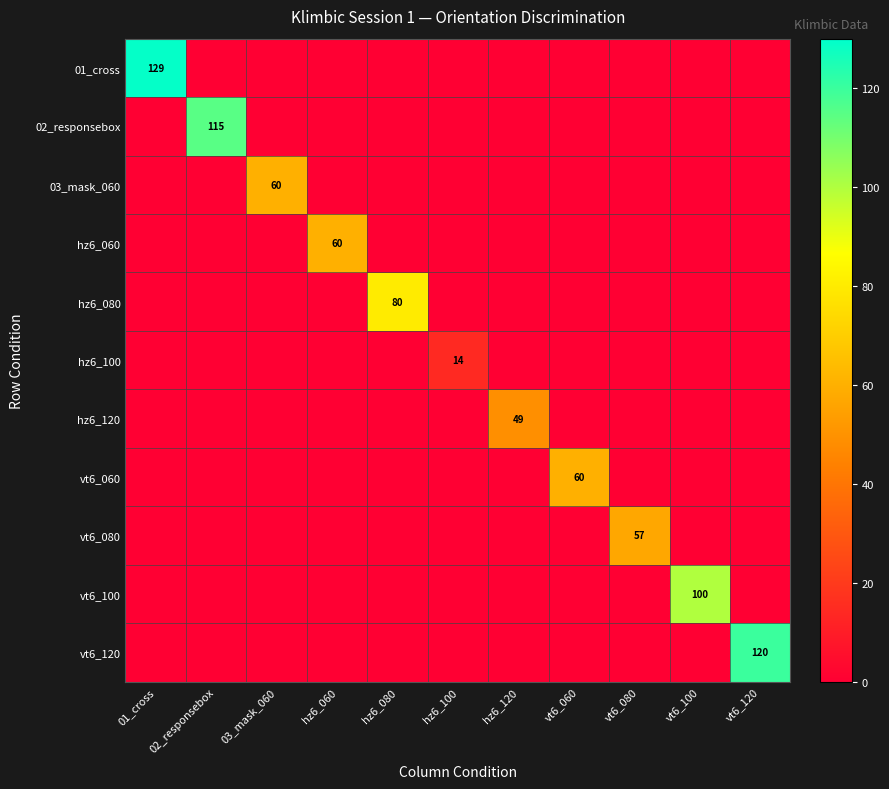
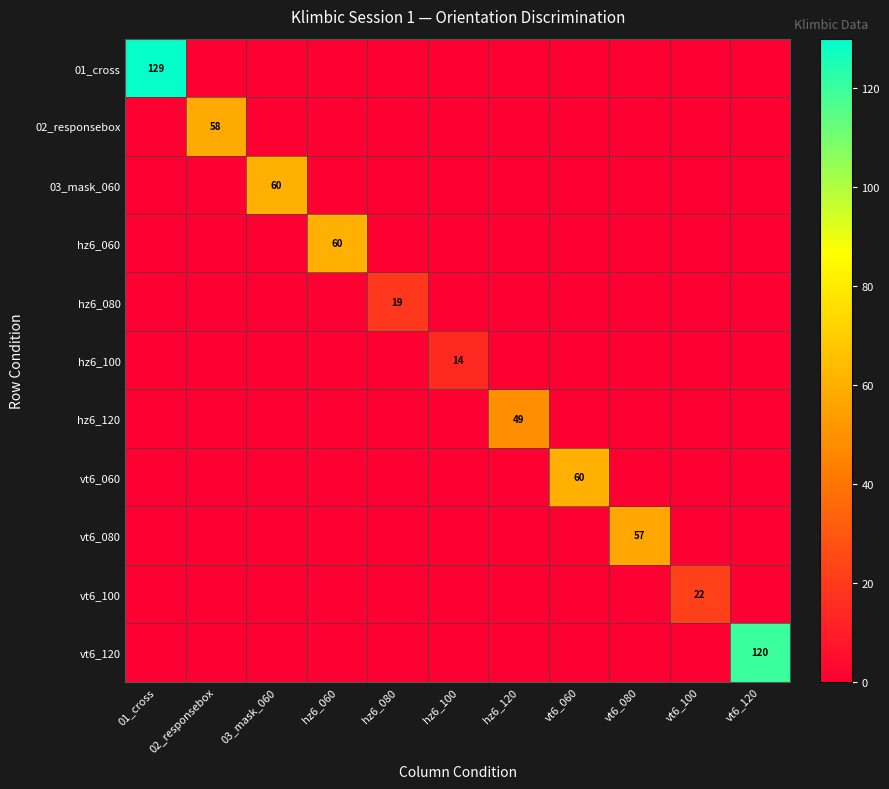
  {
    "01_cross": {
      "01_cross": 129
    },
    "02_responsebox": {
-     "02_responsebox": 115
+     "02_responsebox": 58
    },
    "03_mask_060": {
      "03_mask_060": 60
    },
    "hz6_060": {
      "hz6_060": 60
    },
    "hz6_080": {
-     "hz6_080": 80
+     "hz6_080": 19
    },
    "hz6_100": {
      "hz6_100": 14
    },
    "hz6_120": {
      "hz6_120": 49
    },
    "vt6_060": {
      "vt6_060": 60
    },
    "vt6_080": {
      "vt6_080": 57
    },
    "vt6_100": {
-     "vt6_100": 100
+     "vt6_100": 22
    },
    "vt6_120": {
      "vt6_120": 120
    }
  }
